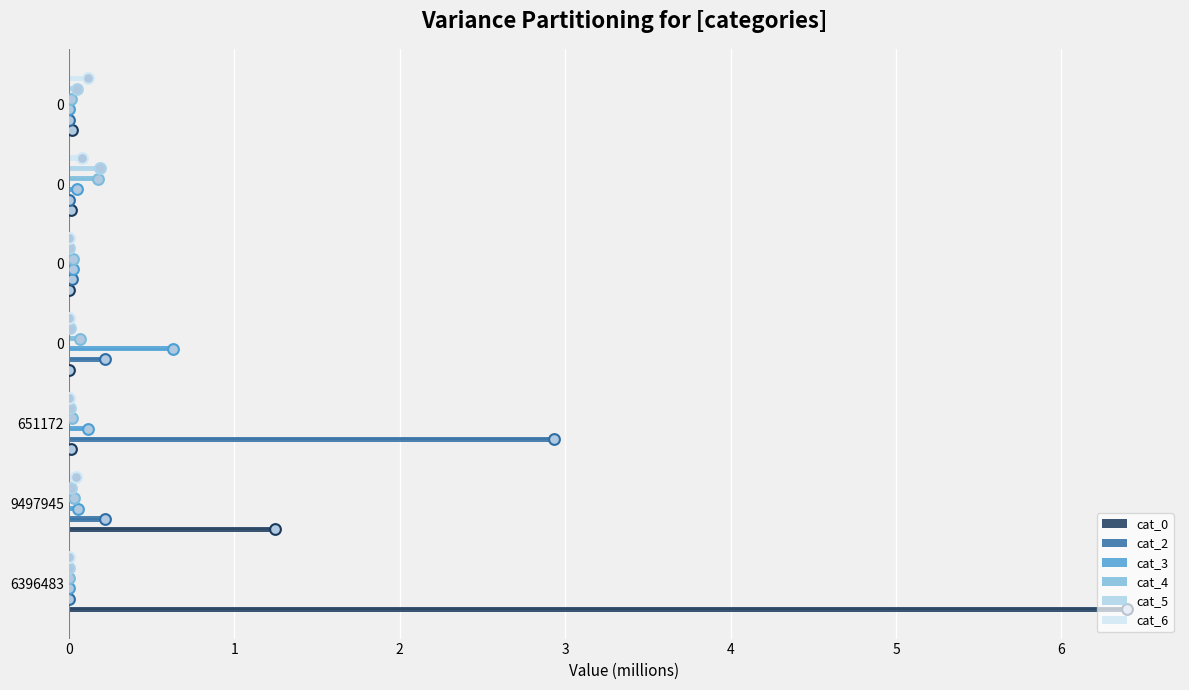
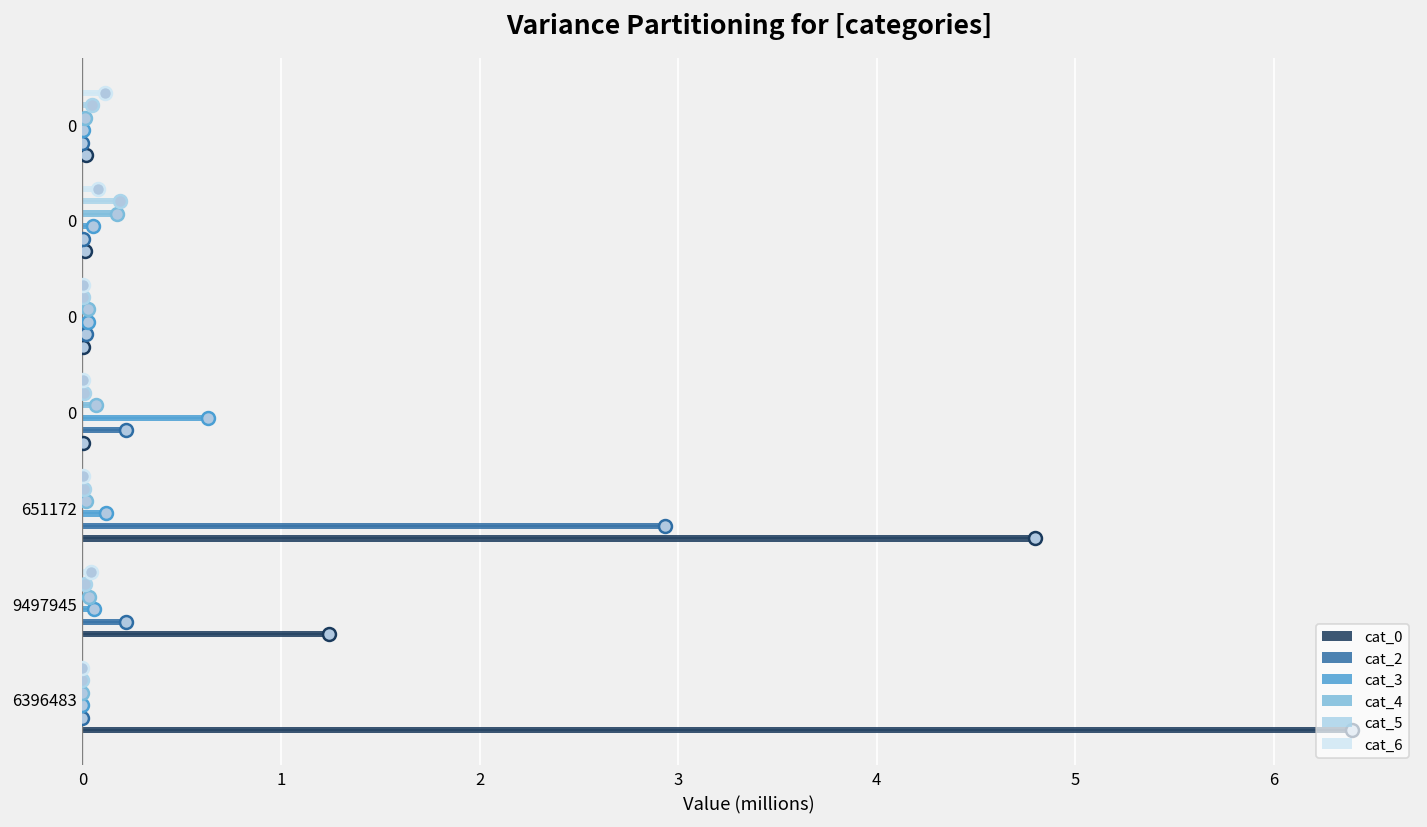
  {
    "cat_0": {
-     "651172": 0.01,
+     "651172": 4.80,
      "9497945": 1.24
    },
    "cat_2": {
      "651172": 2.94,
      "9497945": 0.22,
      "6396483": 0.00
    }
  }
